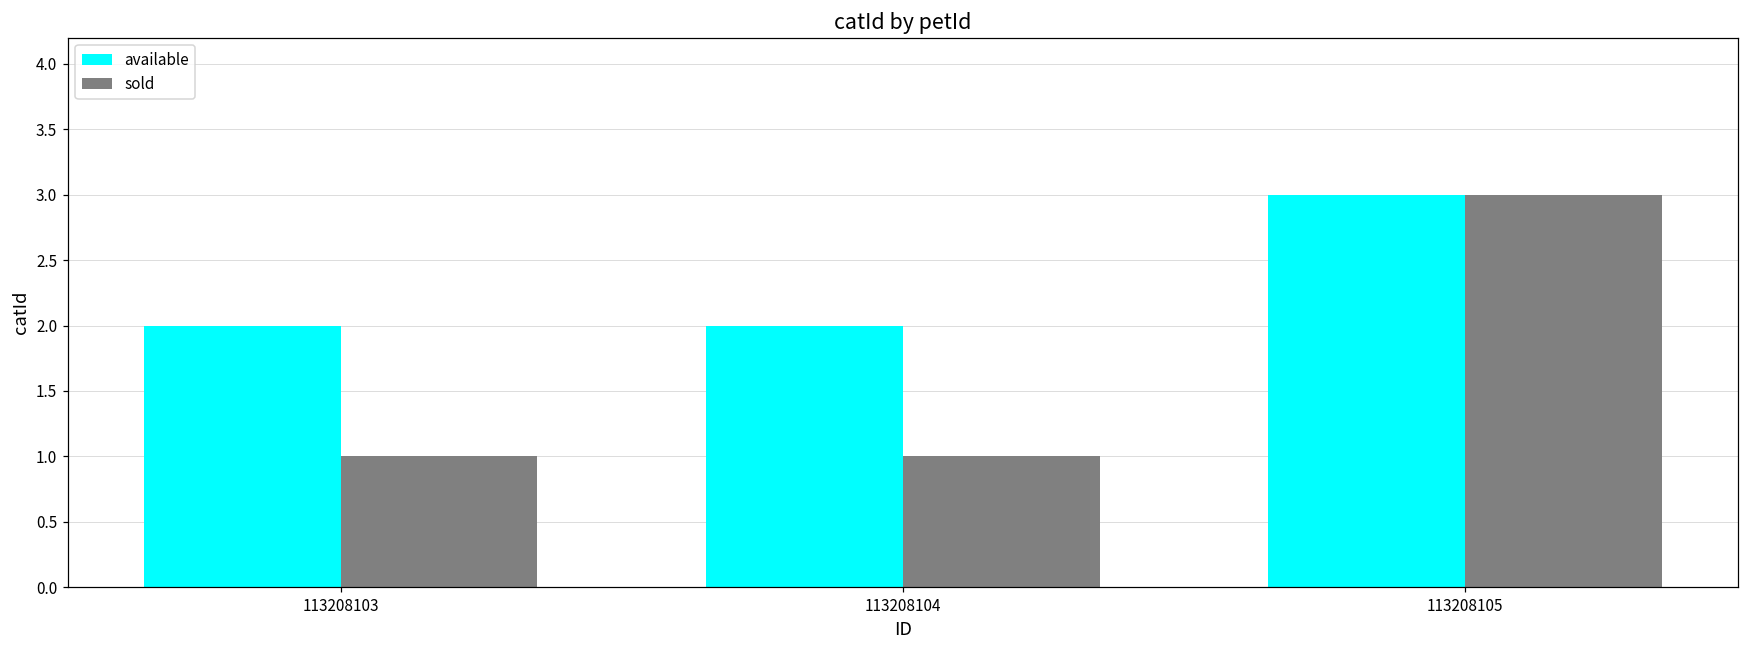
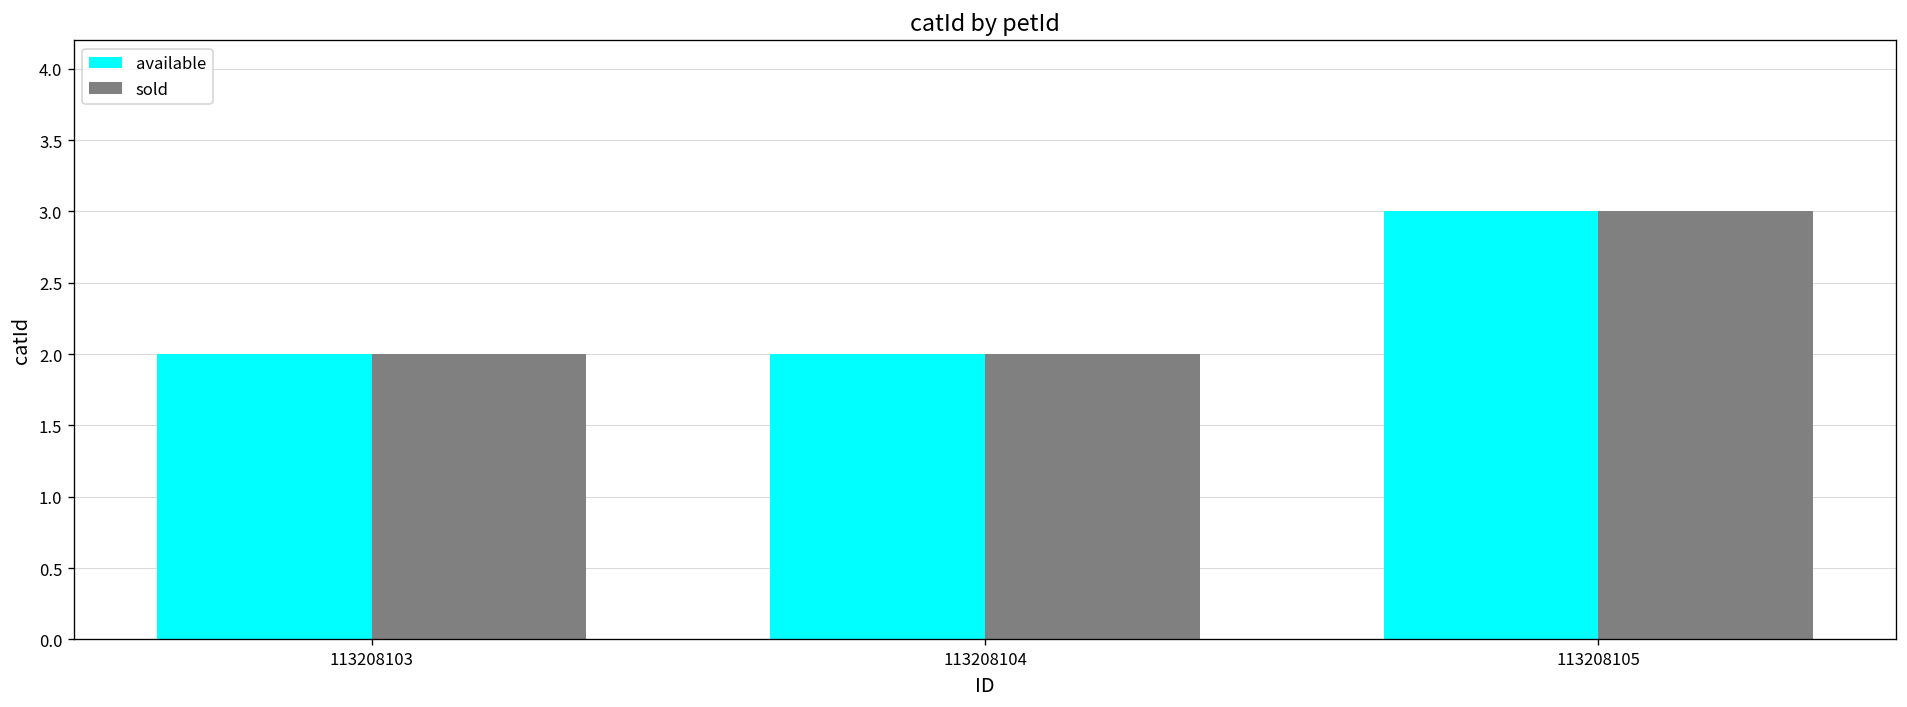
  {
    "available": {
      "113208103": 2,
      "113208104": 2,
      "113208105": 3
    },
    "sold": {
-     "113208103": 1,
-     "113208104": 1,
+     "113208103": 2,
+     "113208104": 2,
      "113208105": 3
    }
  }
